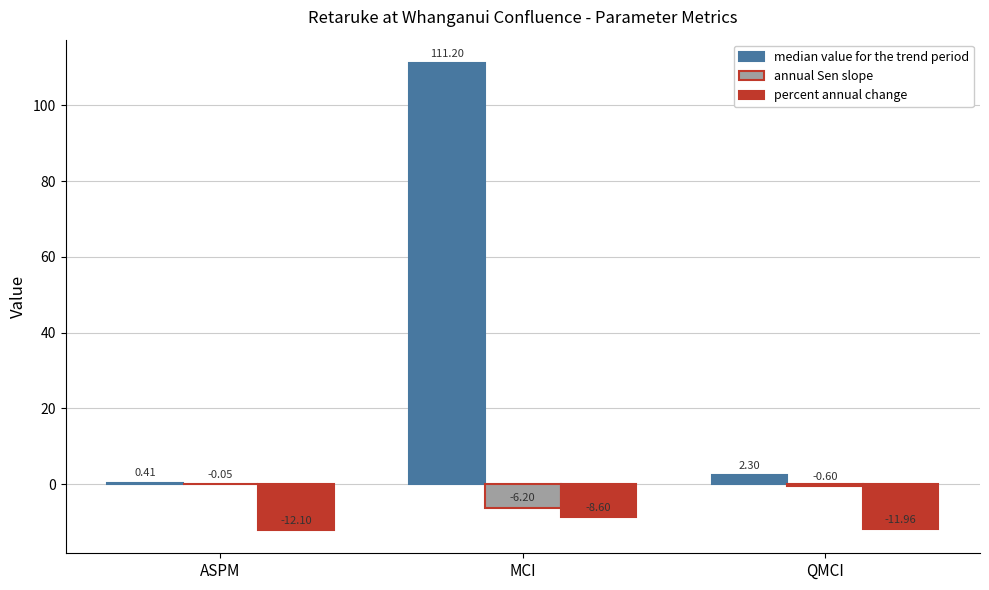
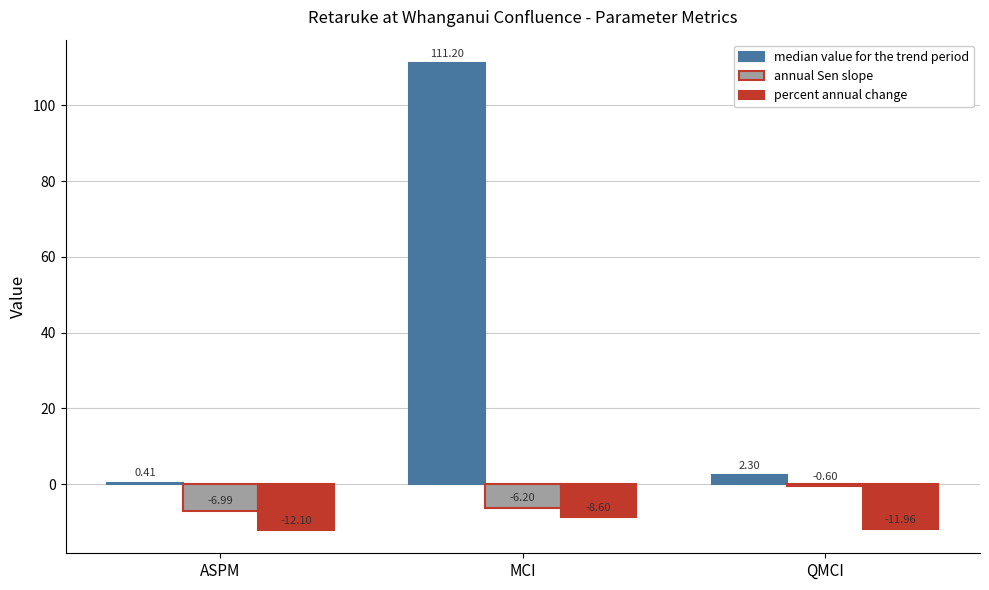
  {
    "median value for the trend period": {
      "ASPM": 0.41,
      "MCI": 111.20,
      "QMCI": 2.30
    },
    "annual Sen slope": {
-     "ASPM": -0.05,
+     "ASPM": -6.99,
      "MCI": -6.20,
      "QMCI": -0.60
    },
    "percent annual change": {
      "ASPM": -12.10,
      "MCI": -8.60,
      "QMCI": -11.96
    }
  }
